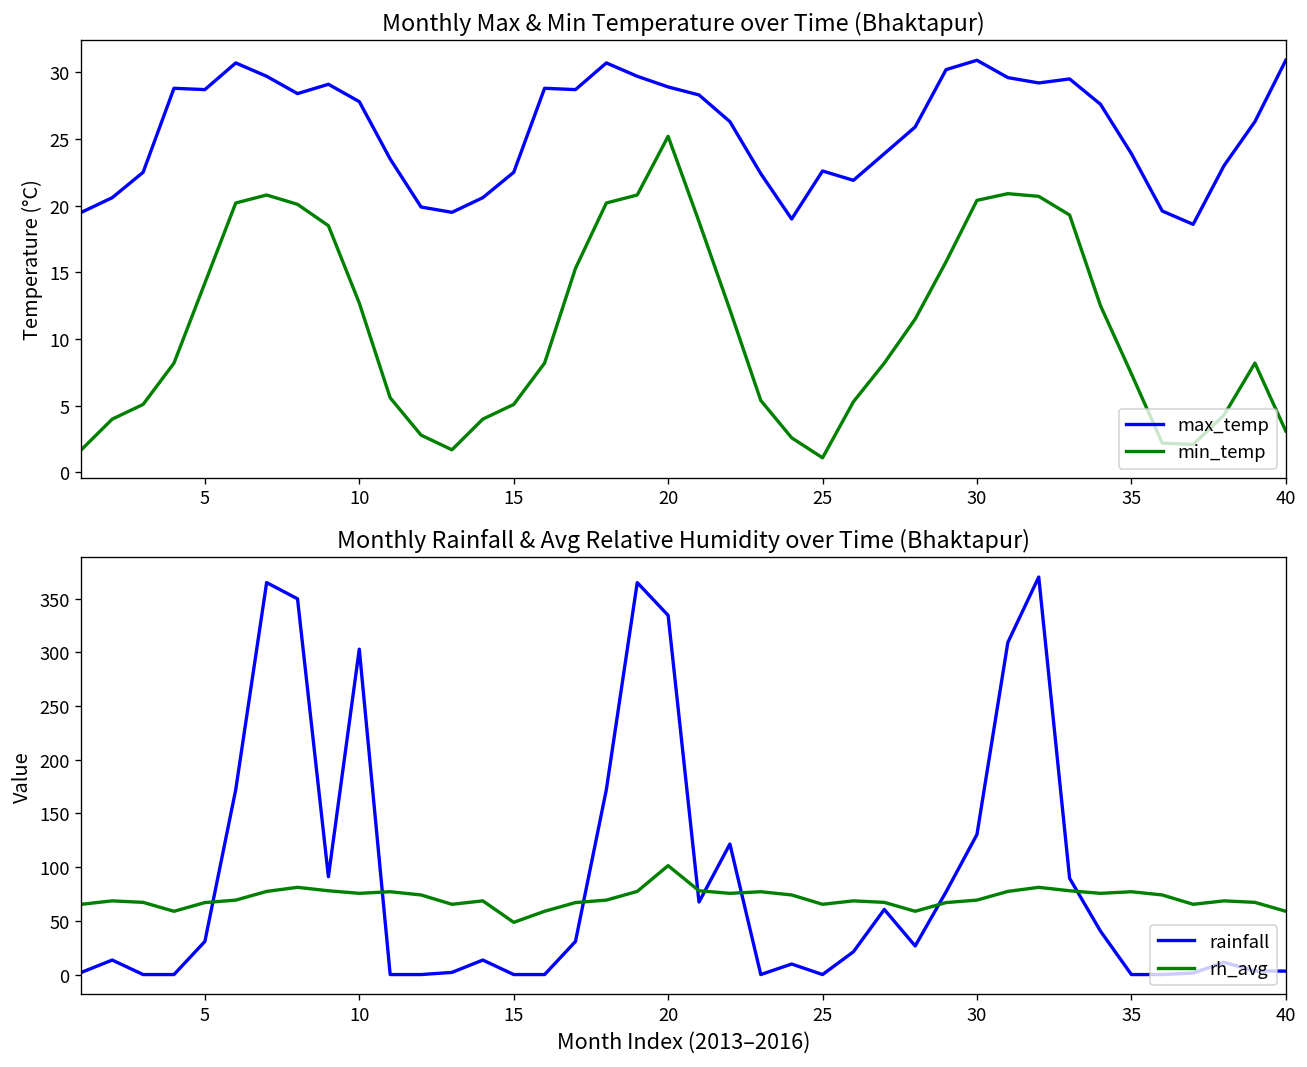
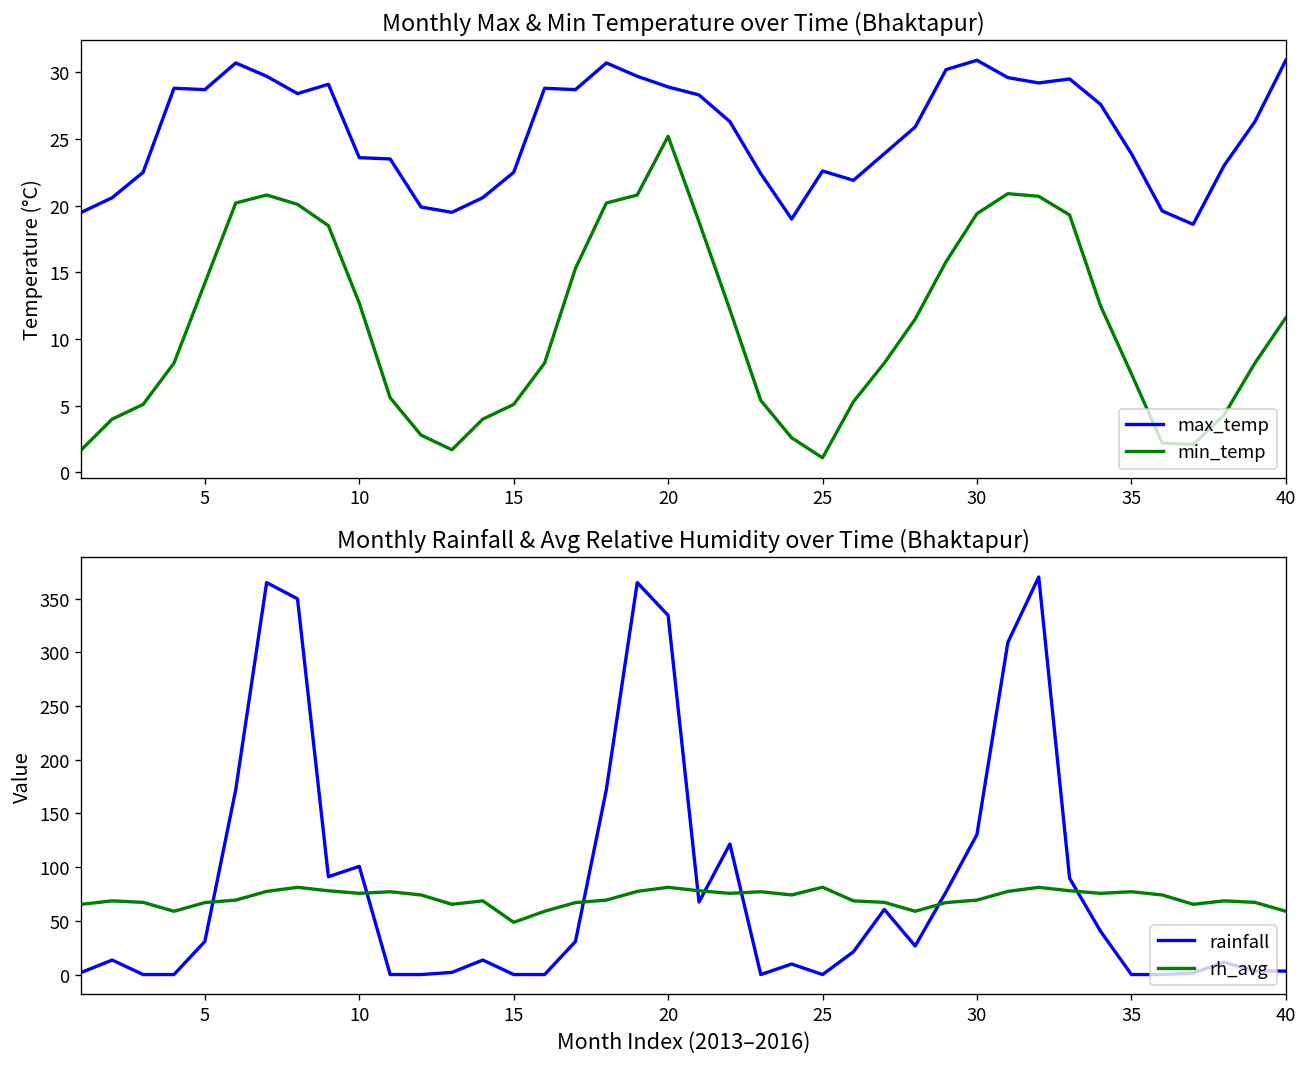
  {
    "Monthly Max & Min Temperature over Time (Bhaktapur)": {
      "max_temp": {
        "5": 28.7,
-       "10": 27.8,
+       "10": 23.6,
        "15": 22.5,
        "20": 28.9,
        "25": 22.6,
        "30": 30.9,
        "35": 23.9,
        "40": 30.9
      },
      "min_temp": {
        "5": 14.2,
        "10": 12.7,
        "15": 5.1,
        "20": 25.2,
        "25": 1.1,
-       "30": 20.4,
+       "30": 19.4,
        "35": 7.4,
-       "40": 3.1
+       "40": 11.6
      }
    },
    "Monthly Rainfall & Avg Relative Humidity over Time (Bhaktapur)": {
      "rainfall": {
        "5": 30,
-       "10": 300,
+       "10": 100,
        "15": 0,
        "20": 330,
        "25": 0,
        "30": 130,
        "35": 0,
        "40": 0
      },
      "rh_avg": {
        "5": 70,
        "10": 80,
        "15": 50,
-       "20": 100,
-       "25": 70,
+       "20": 80,
+       "25": 80,
        "30": 70,
        "35": 80,
        "40": 60
      }
    }
  }
